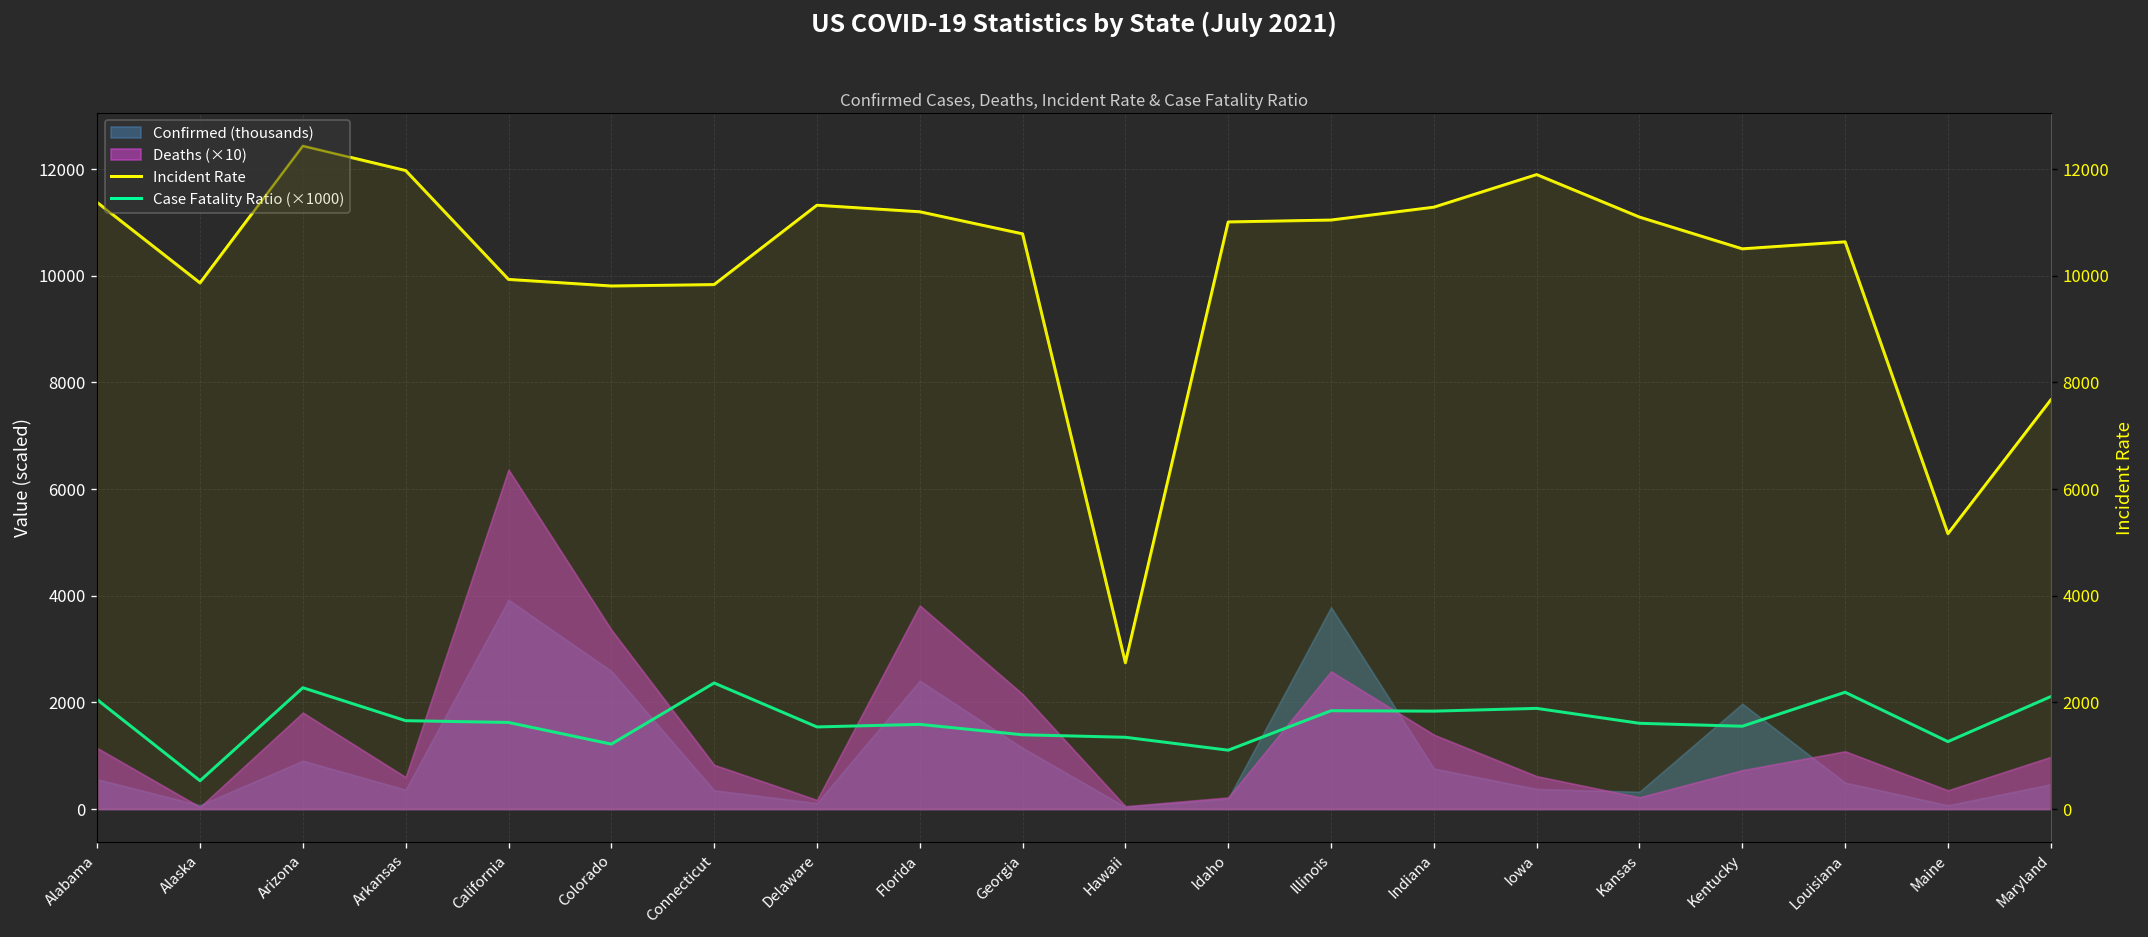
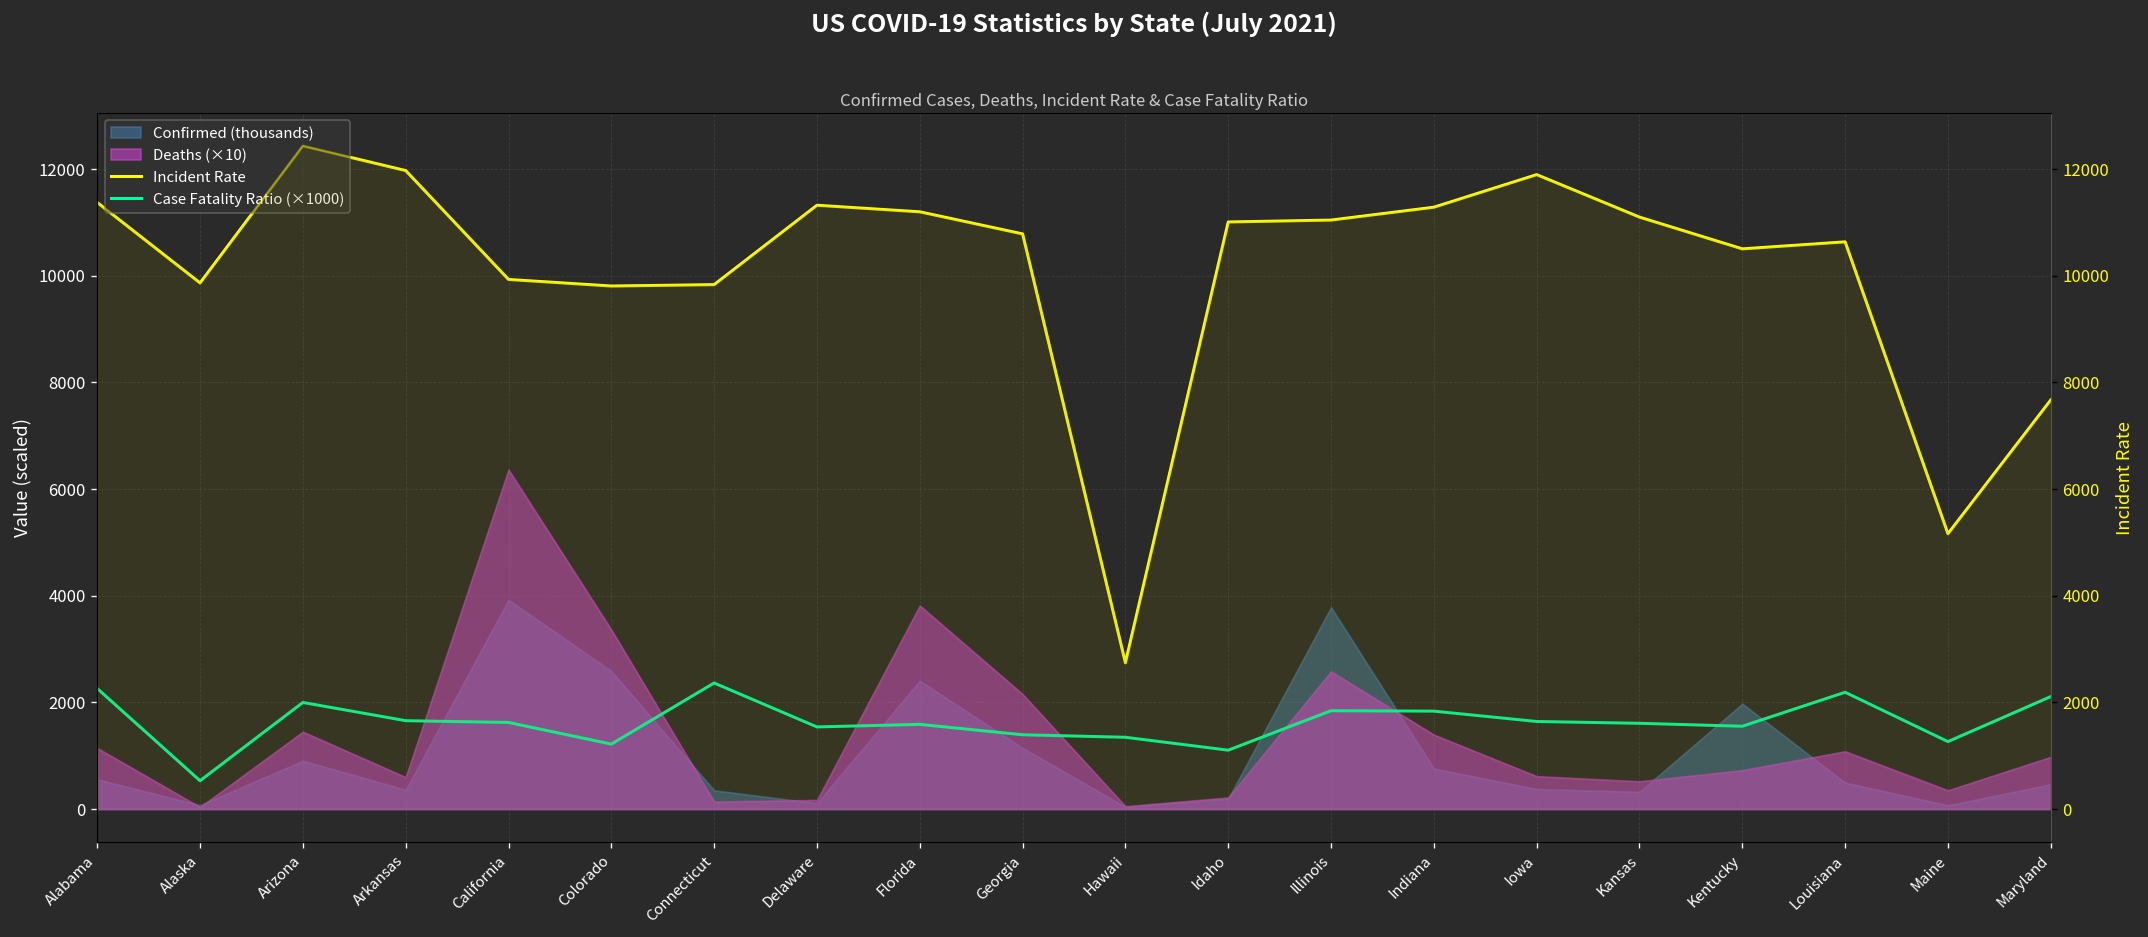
  {
    "Confirmed (thousands)": {
      "Alabama": 600,
      "Arizona": 900,
      "Arkansas": 400,
      "California": 3900,
      "Colorado": 2600,
      "Connecticut": 400,
      "Delaware": 100,
      "Florida": 2400,
      "Georgia": 1100,
      "Illinois": 3800,
      "Indiana": 800,
      "Iowa": 400,
      "Kansas": 300,
      "Kentucky": 2000,
      "Louisiana": 500,
      "Maine": 100,
      "Maryland": 500
    },
    "Case Fatality Ratio (×1000)": {
-     "Alabama": 2100,
+     "Alabama": 2300,
      "Alaska": 500,
-     "Arizona": 2300,
+     "Arizona": 2000,
      "Arkansas": 1700,
      "California": 1600,
      "Colorado": 1200,
      "Connecticut": 2400,
      "Delaware": 1500,
      "Florida": 1600,
      "Georgia": 1400,
      "Hawaii": 1300,
      "Idaho": 1100,
      "Illinois": 1800,
      "Indiana": 1800,
-     "Iowa": 1900,
+     "Iowa": 1600,
      "Kansas": 1600,
      "Kentucky": 1600,
      "Louisiana": 2200,
      "Maine": 1300,
      "Maryland": 2100
    },
    "Deaths (×10)": {
      "Alabama": 1100,
-     "Arizona": 1800,
+     "Arizona": 1400,
      "Arkansas": 600,
      "California": 6400,
      "Colorado": 3400,
-     "Connecticut": 800,
+     "Connecticut": 100,
      "Delaware": 200,
      "Florida": 3800,
      "Georgia": 2200,
      "Illinois": 2600,
      "Indiana": 1400,
      "Iowa": 600,
-     "Kansas": 200,
+     "Kansas": 500,
      "Kentucky": 700,
      "Louisiana": 1100,
      "Maine": 400,
      "Maryland": 1000
    }
  }
